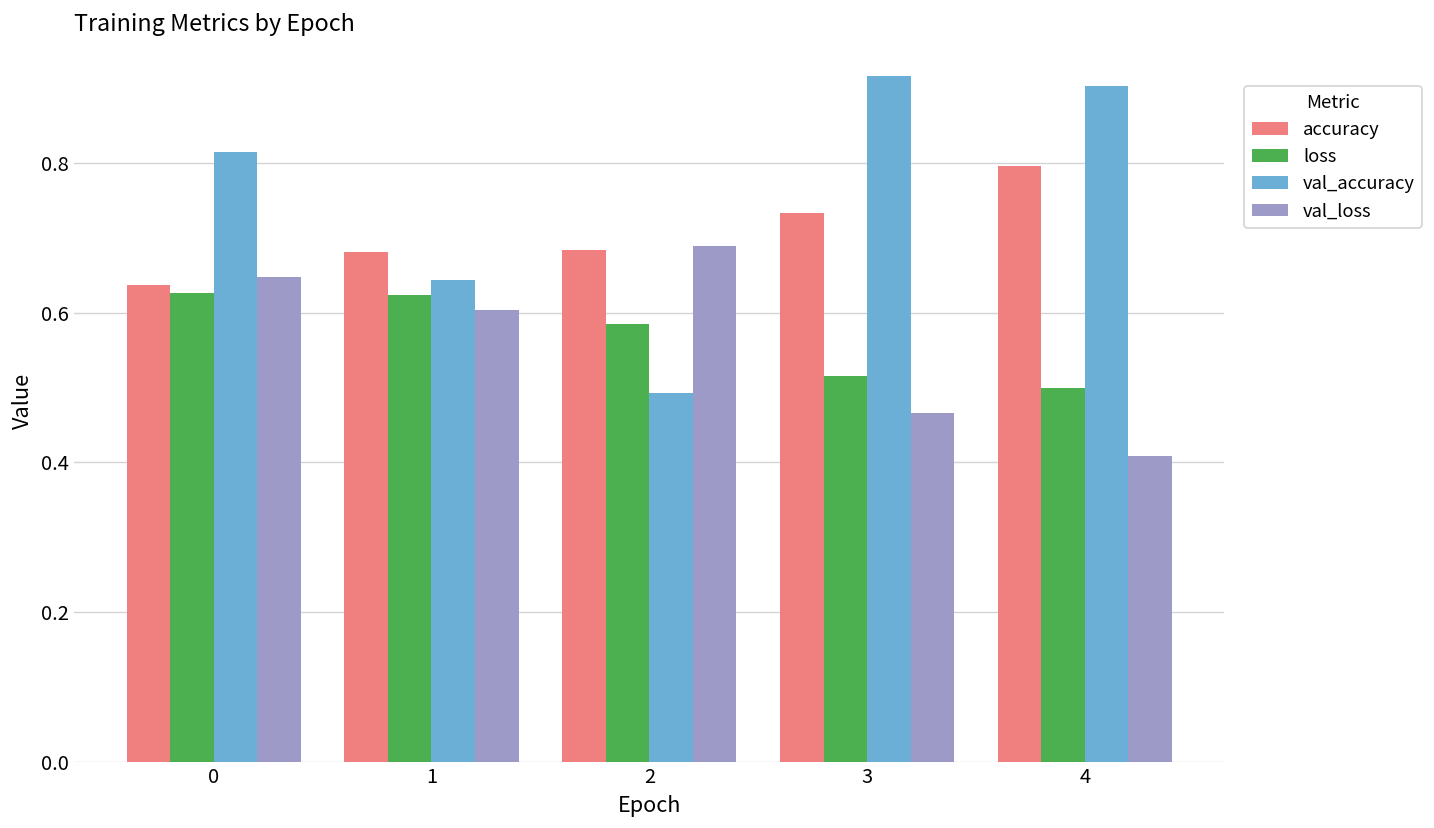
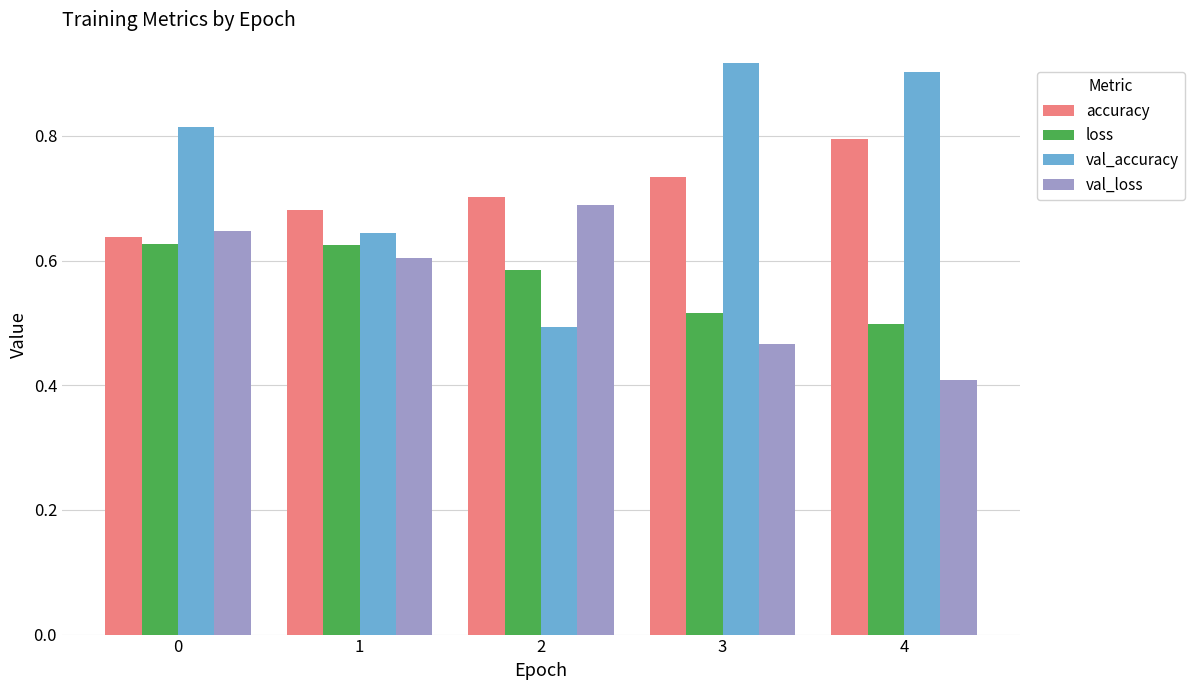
  {
    "accuracy": {
      "0": 0.64,
      "1": 0.68,
-     "2": 0.68,
+     "2": 0.70,
      "3": 0.73,
      "4": 0.80
    },
    "loss": {
      "0": 0.63,
      "1": 0.62,
      "2": 0.59,
      "3": 0.52,
      "4": 0.50
    }
  }
